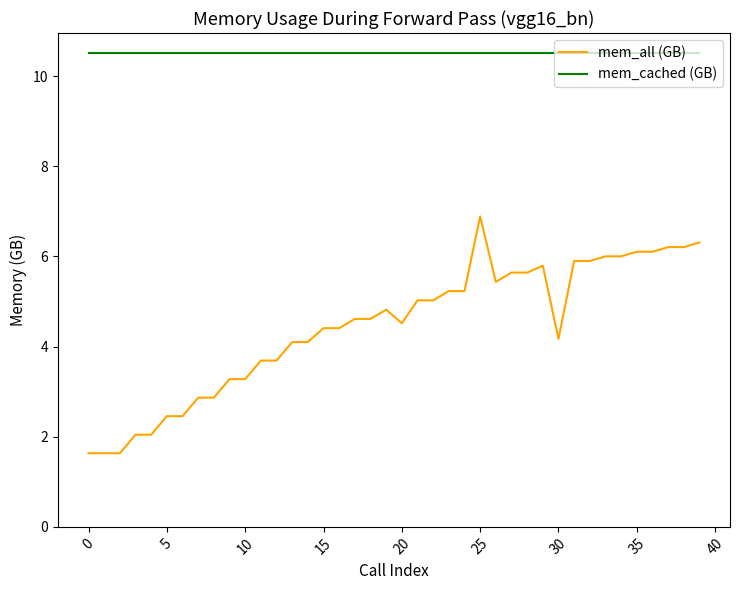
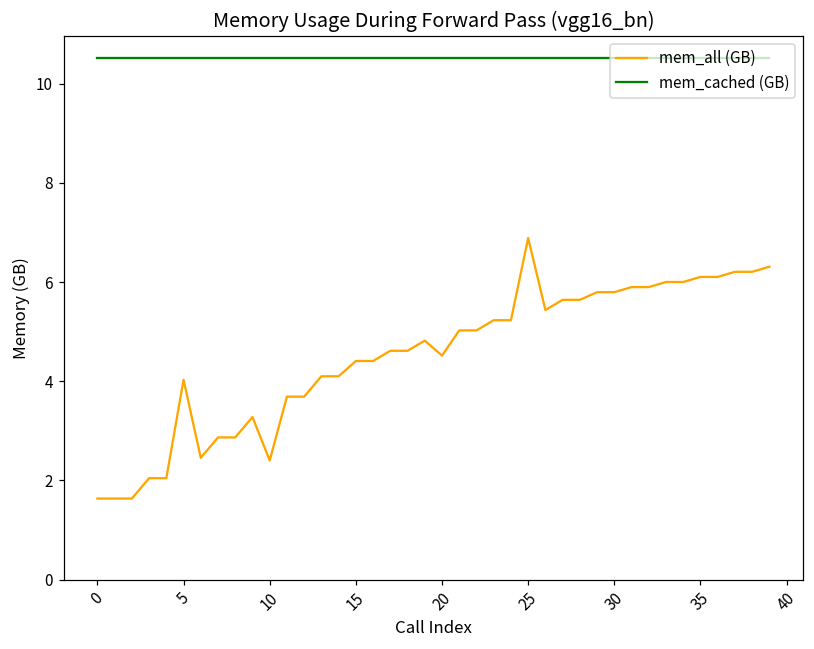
  {
    "mem_all (GB)": {
      "0": 1.6,
-     "5": 2.5,
-     "10": 3.3,
+     "5": 4.0,
+     "10": 2.4,
      "15": 4.4,
      "20": 4.5,
      "25": 6.9,
-     "30": 4.2,
+     "30": 5.8,
      "35": 6.1
    },
    "mem_cached (GB)": {
      "0": 10.5,
      "5": 10.5,
      "10": 10.5,
      "15": 10.5,
      "20": 10.5,
      "25": 10.5
    }
  }
